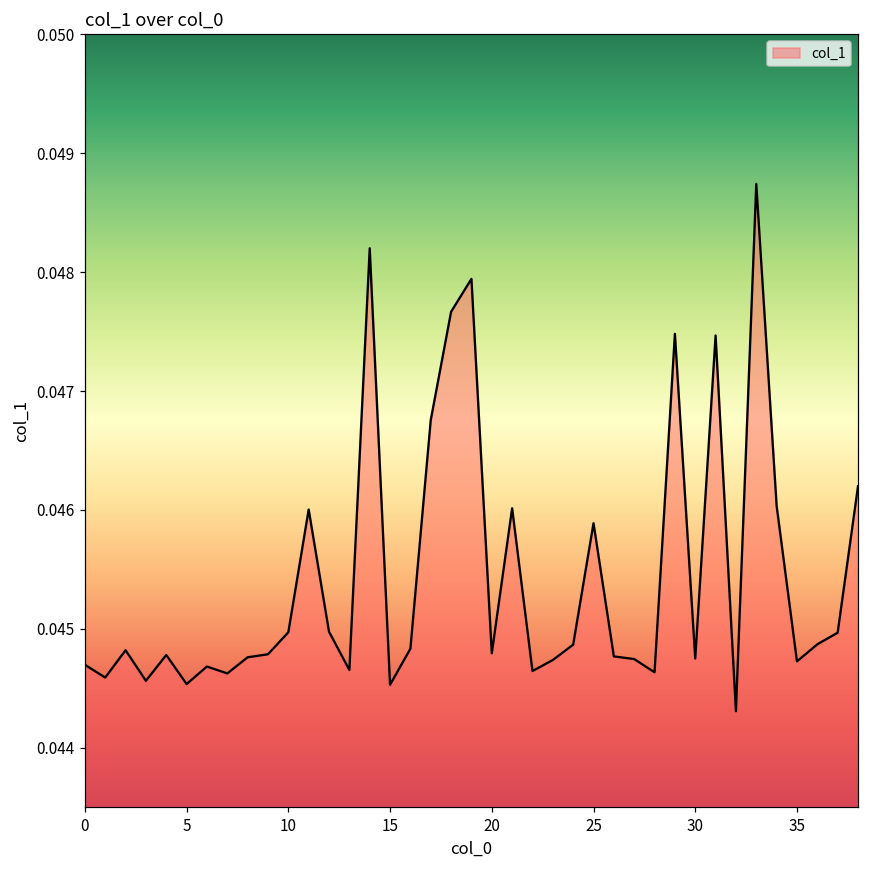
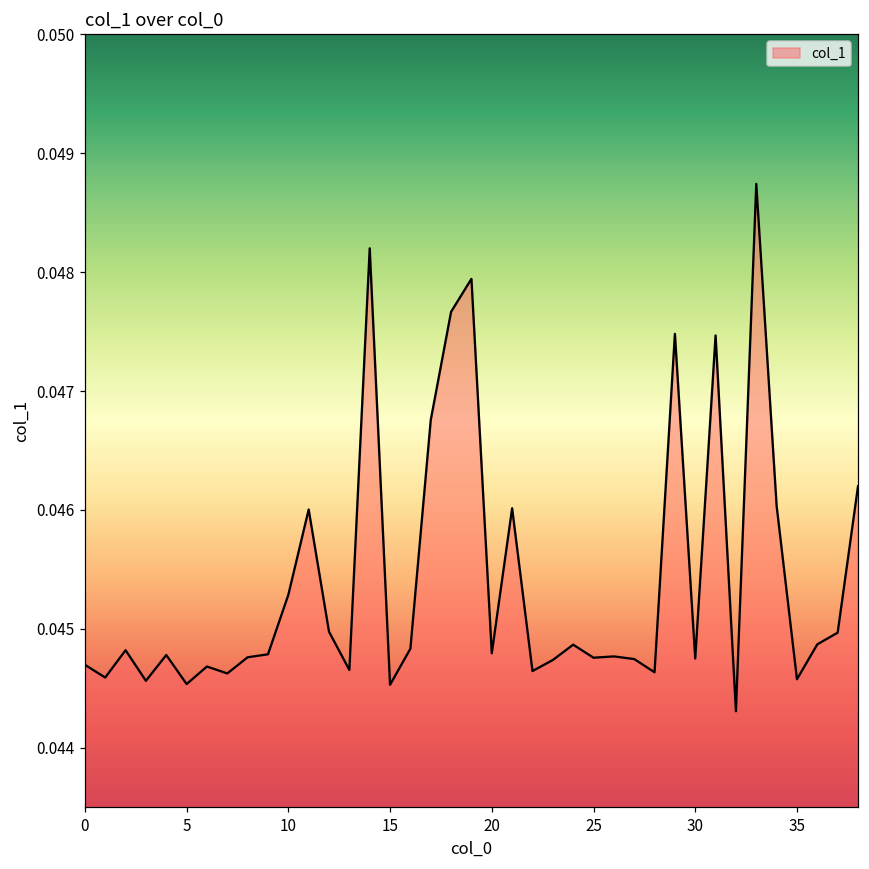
  {
    "0": 0.04470,
    "5": 0.04454,
-   "10": 0.04497,
+   "10": 0.04529,
    "15": 0.04453,
    "20": 0.04479,
-   "25": 0.04589,
+   "25": 0.04476,
    "30": 0.04475,
-   "35": 0.04473
+   "35": 0.04458
  }
